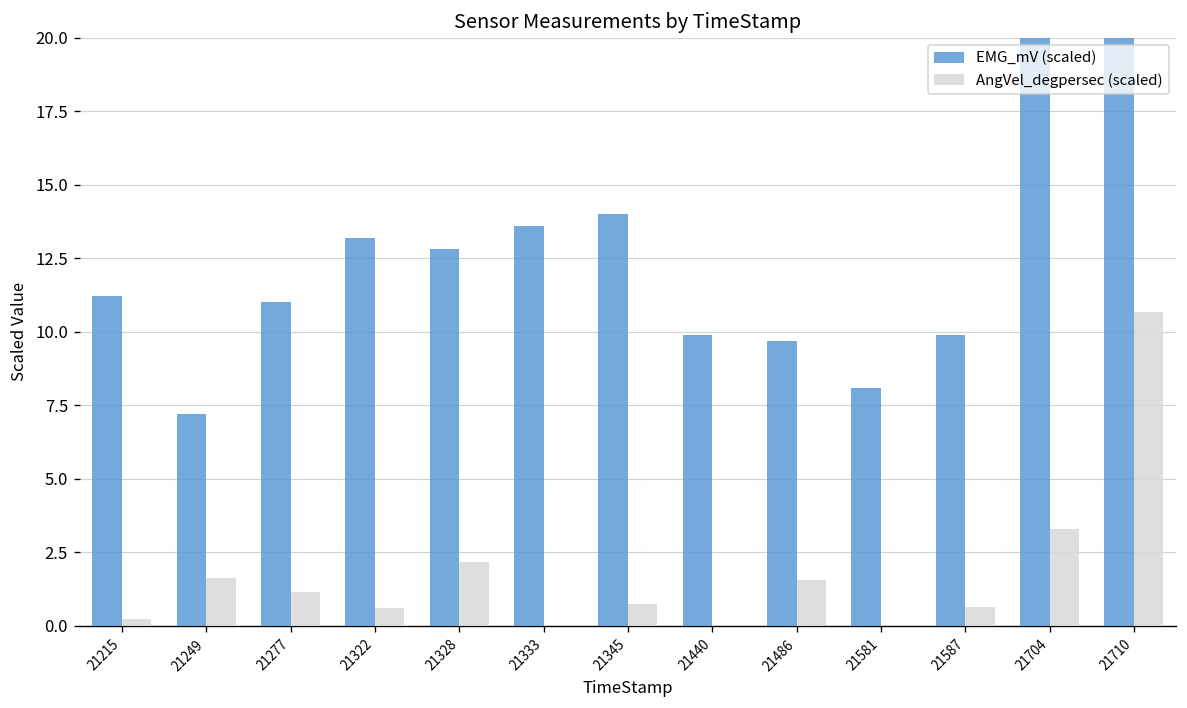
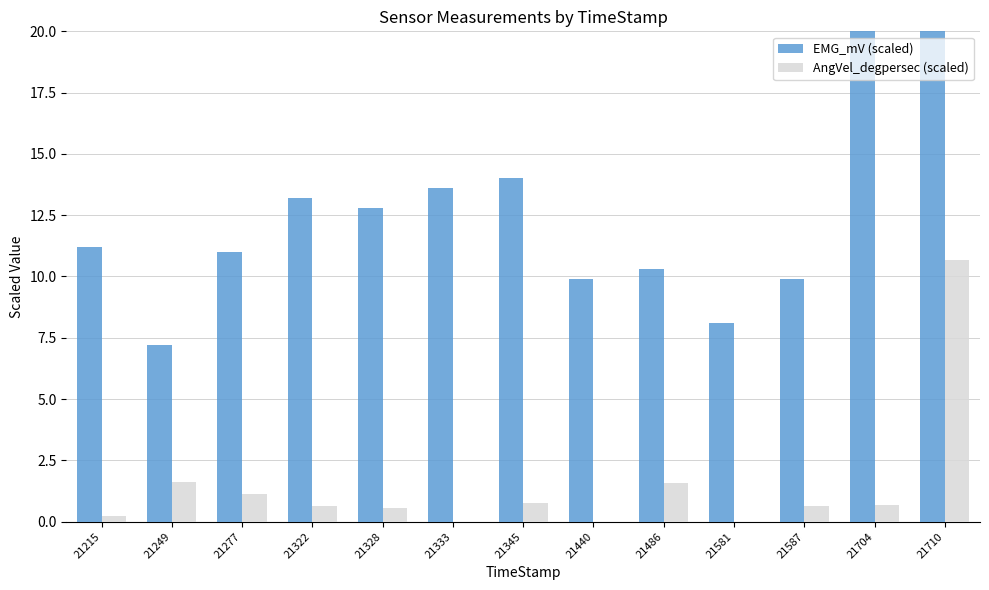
  {
    "EMG_mV (scaled)": {
      "21215": 11.2,
      "21249": 7.2,
      "21277": 11.0,
      "21322": 13.2,
      "21328": 12.8,
      "21333": 13.6,
      "21345": 14.0,
      "21440": 9.9,
-     "21486": 9.7,
+     "21486": 10.3,
      "21581": 8.1,
      "21587": 9.9
    },
    "AngVel_degpersec (scaled)": {
      "21215": 0.2,
      "21249": 1.6,
      "21277": 1.1,
      "21322": 0.6,
-     "21328": 2.2,
+     "21328": 0.6,
      "21333": 0.0,
      "21345": 0.8,
      "21440": 0.0,
      "21486": 1.6,
      "21581": 0.0,
      "21587": 0.7,
-     "21704": 3.3,
+     "21704": 0.7,
      "21710": 10.7
    }
  }
